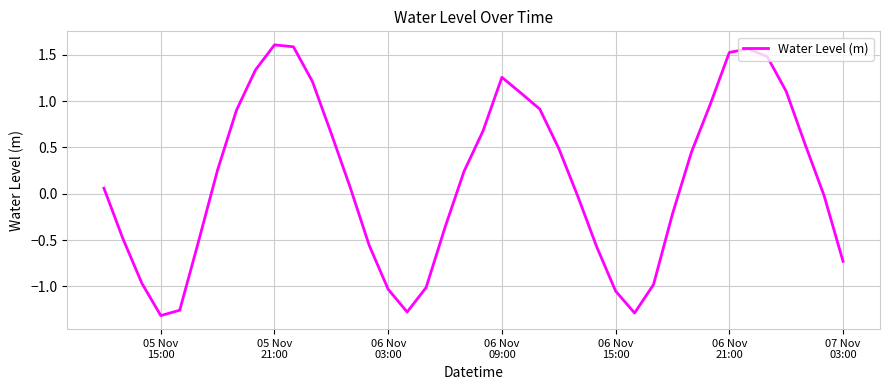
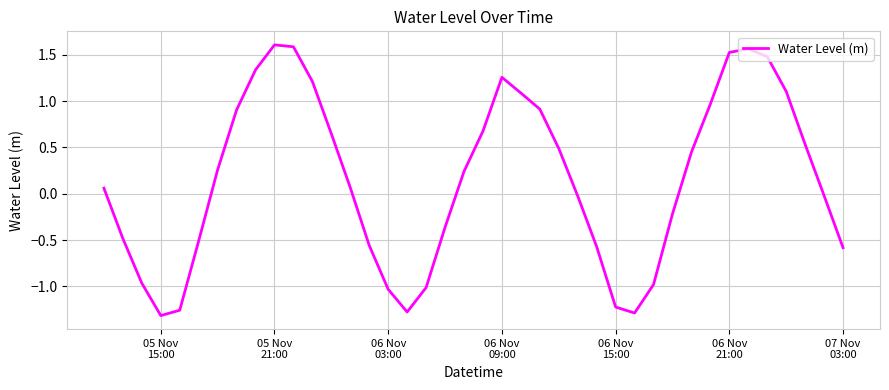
  {
    "05 Nov 15:00": -1.3,
    "05 Nov 21:00": 1.6,
    "06 Nov 03:00": -1.0,
    "06 Nov 09:00": 1.3,
-   "06 Nov 15:00": -1.1,
+   "06 Nov 15:00": -1.2,
    "06 Nov 21:00": 1.5,
-   "07 Nov 03:00": -0.7
+   "07 Nov 03:00": -0.6
  }
